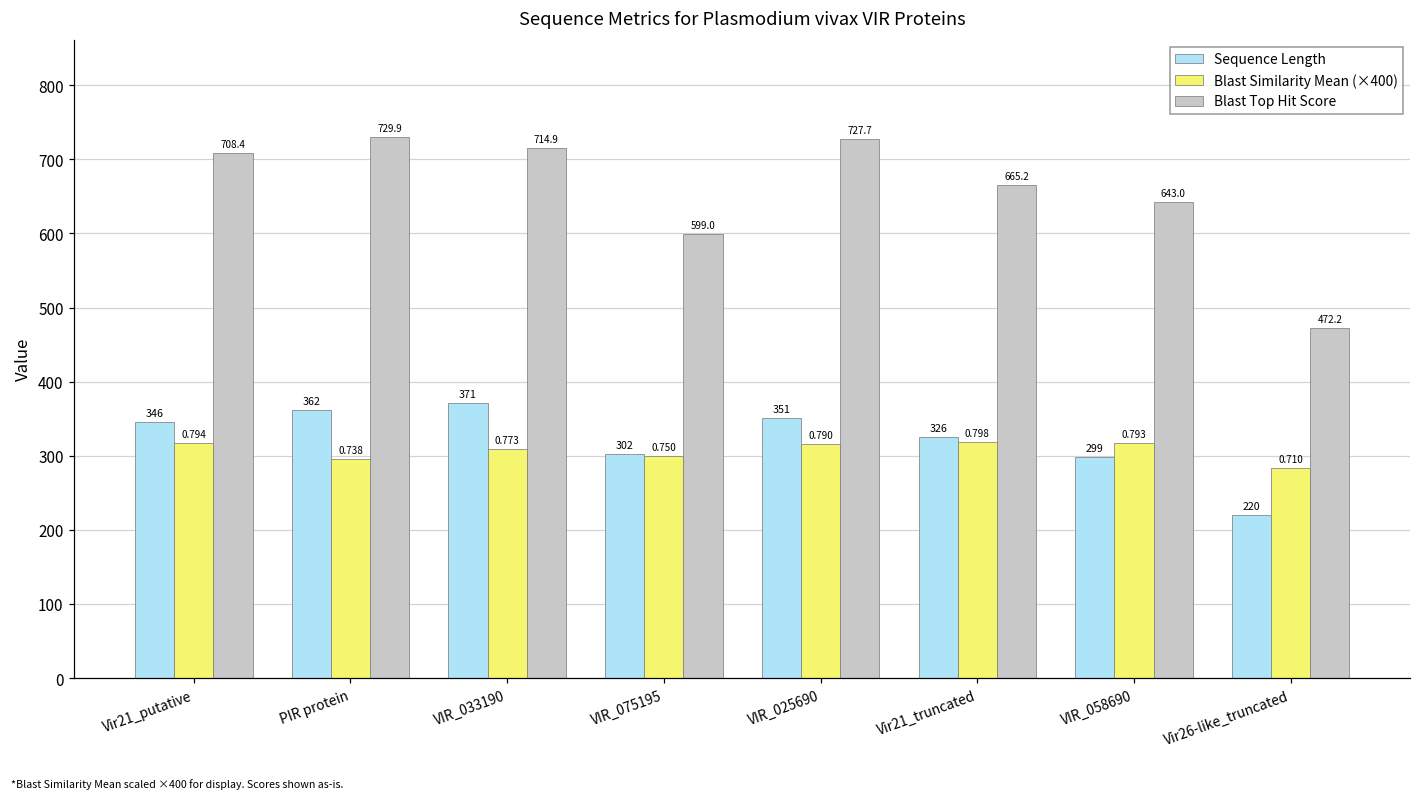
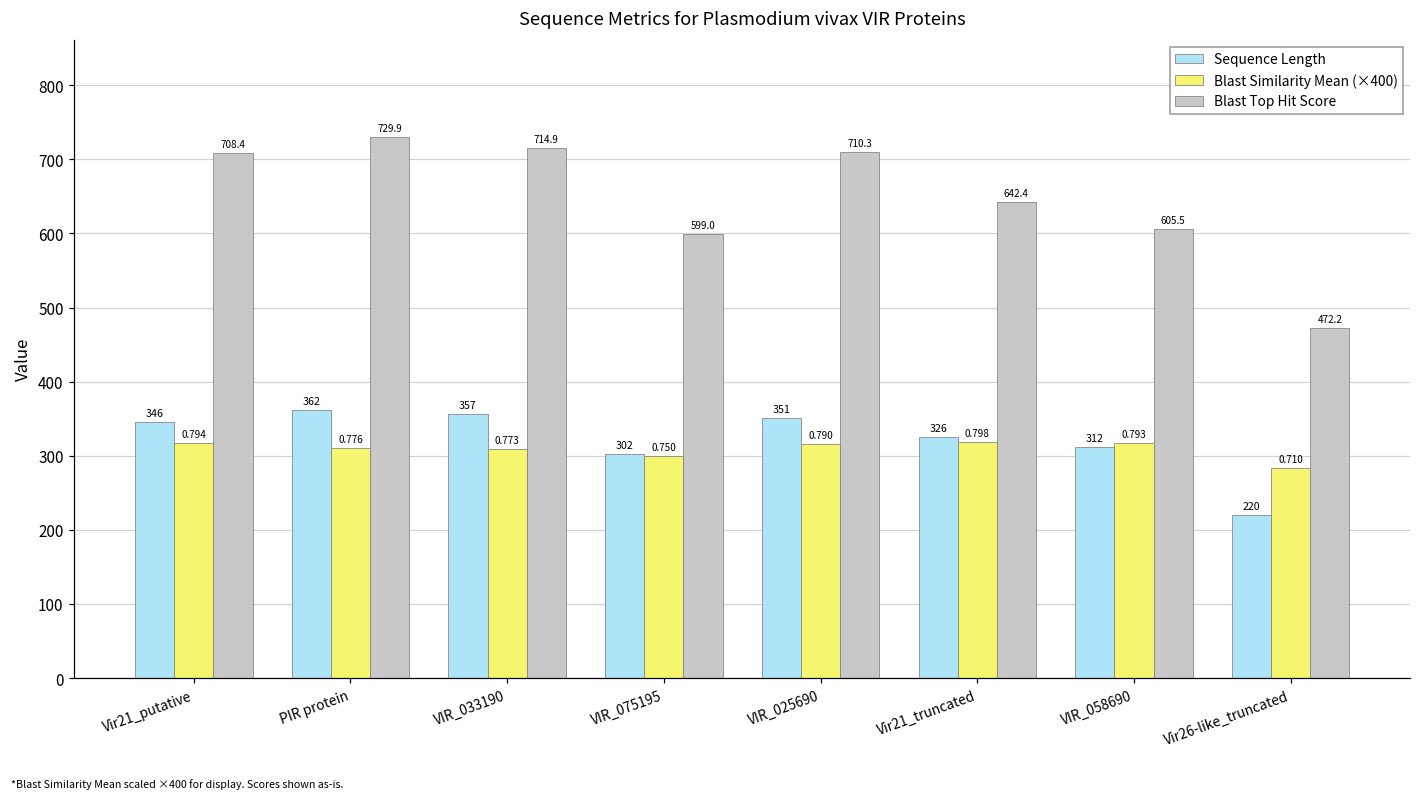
  {
    "Sequence Length": {
      "Vir21_putative": 346,
      "PIR protein": 362,
-     "VIR_033190": 371,
+     "VIR_033190": 357,
      "VIR_075195": 302,
      "VIR_025690": 351,
      "Vir21_truncated": 326,
-     "VIR_058690": 299,
+     "VIR_058690": 312,
      "Vir26-like_truncated": 220
    },
    "Blast Similarity Mean (×400)": {
-     "PIR protein": 0.738
+     "PIR protein": 0.776
    },
    "Blast Top Hit Score": {
      "Vir21_putative": 708.4,
      "PIR protein": 729.9,
      "VIR_033190": 714.9,
      "VIR_075195": 599.0,
-     "VIR_025690": 727.7,
-     "Vir21_truncated": 665.2,
-     "VIR_058690": 643.0,
+     "VIR_025690": 710.3,
+     "Vir21_truncated": 642.4,
+     "VIR_058690": 605.5,
      "Vir26-like_truncated": 472.2
    }
  }
